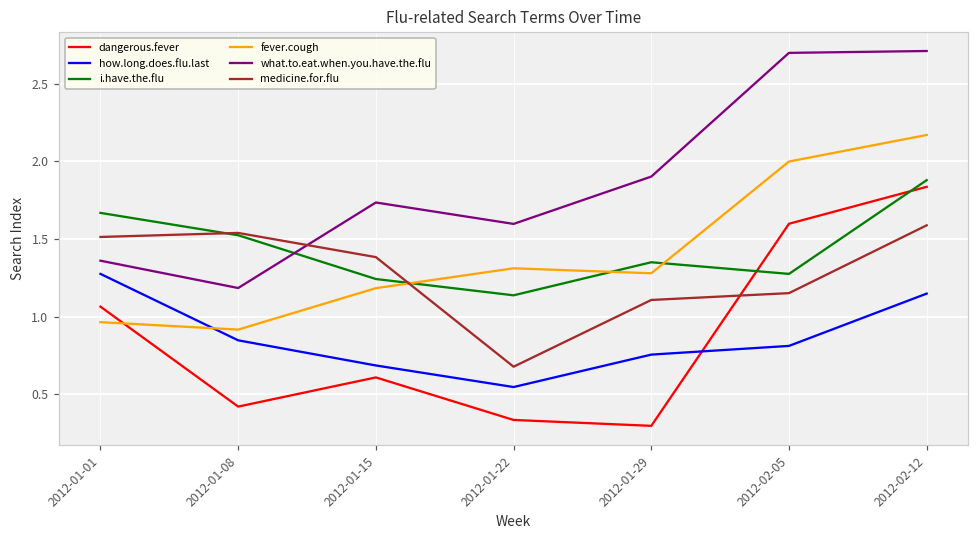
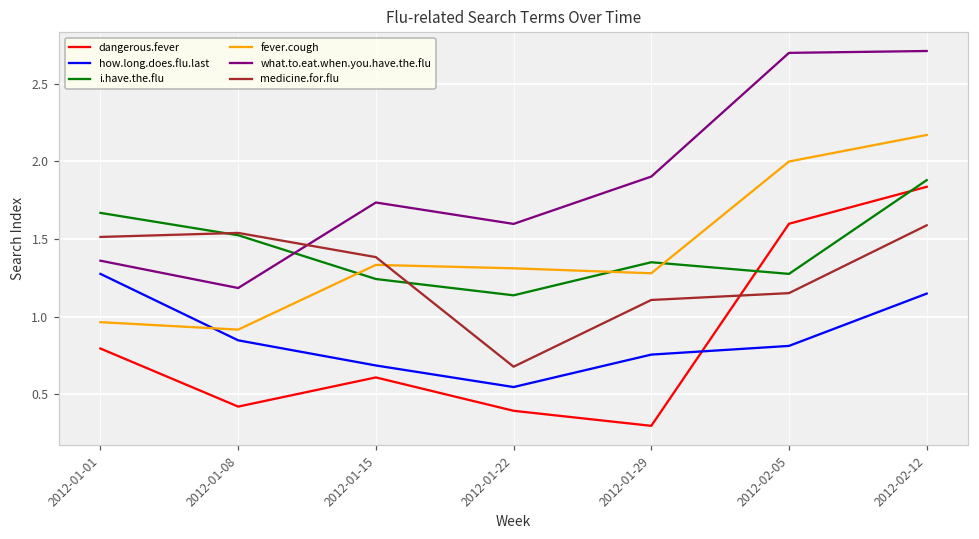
  {
    "dangerous.fever": {
-     "2012-01-01": 1.06,
+     "2012-01-01": 0.79,
      "2012-01-08": 0.42,
      "2012-01-15": 0.61,
-     "2012-01-22": 0.33,
+     "2012-01-22": 0.39,
      "2012-01-29": 0.30,
      "2012-02-05": 1.60,
      "2012-02-12": 1.84
    },
    "how.long.does.flu.last": {
      "2012-01-01": 1.28,
      "2012-01-08": 0.85,
      "2012-01-15": 0.69,
      "2012-01-22": 0.55,
      "2012-01-29": 0.76,
      "2012-02-05": 0.81,
      "2012-02-12": 1.15
    },
    "i.have.the.flu": {
      "2012-01-01": 1.67,
      "2012-01-15": 1.24,
      "2012-01-22": 1.14,
      "2012-01-29": 1.35,
      "2012-02-05": 1.28,
      "2012-02-12": 1.88
    },
    "fever.cough": {
      "2012-01-01": 0.96,
      "2012-01-08": 0.92,
-     "2012-01-15": 1.18,
+     "2012-01-15": 1.33,
      "2012-01-22": 1.31,
      "2012-01-29": 1.28,
      "2012-02-05": 2.00,
      "2012-02-12": 2.17
    },
    "what.to.eat.when.you.have.the.flu": {
      "2012-01-01": 1.36,
      "2012-01-08": 1.18,
      "2012-01-15": 1.74,
      "2012-01-22": 1.60,
      "2012-01-29": 1.90,
      "2012-02-05": 2.70,
      "2012-02-12": 2.71
    },
    "medicine.for.flu": {
      "2012-01-01": 1.51,
      "2012-01-15": 1.38,
      "2012-01-22": 0.68,
      "2012-01-29": 1.11,
      "2012-02-05": 1.15,
      "2012-02-12": 1.59
    }
  }
